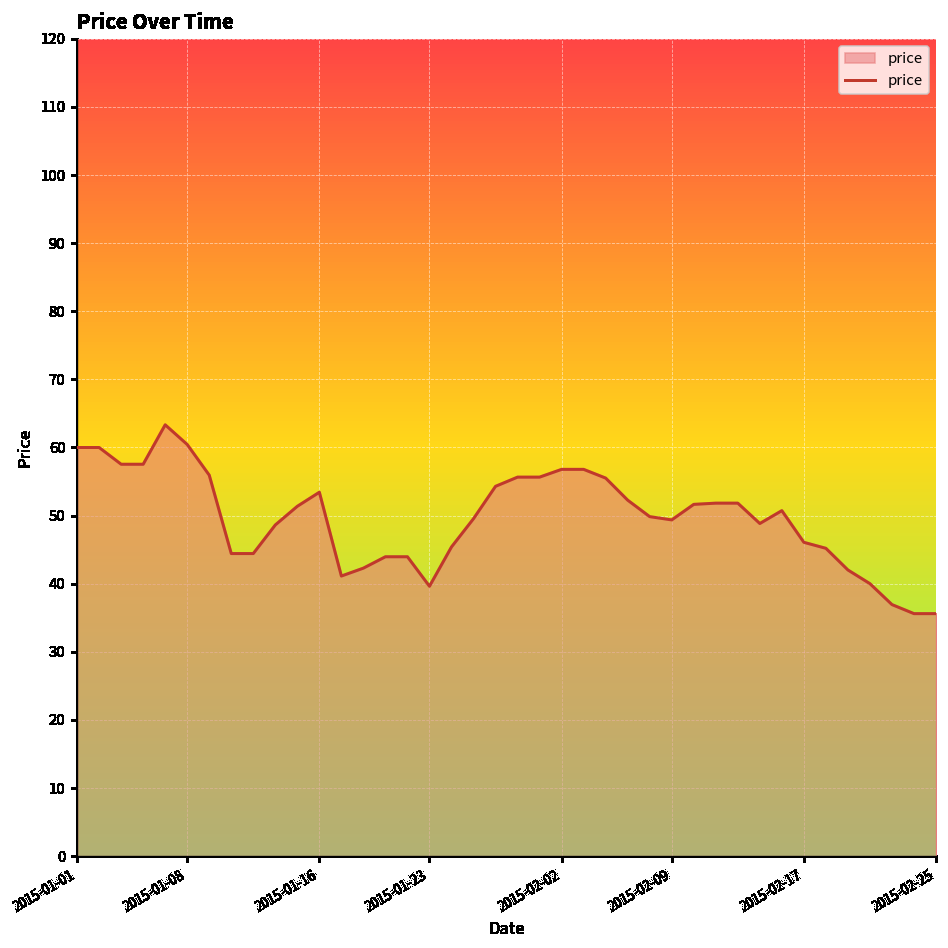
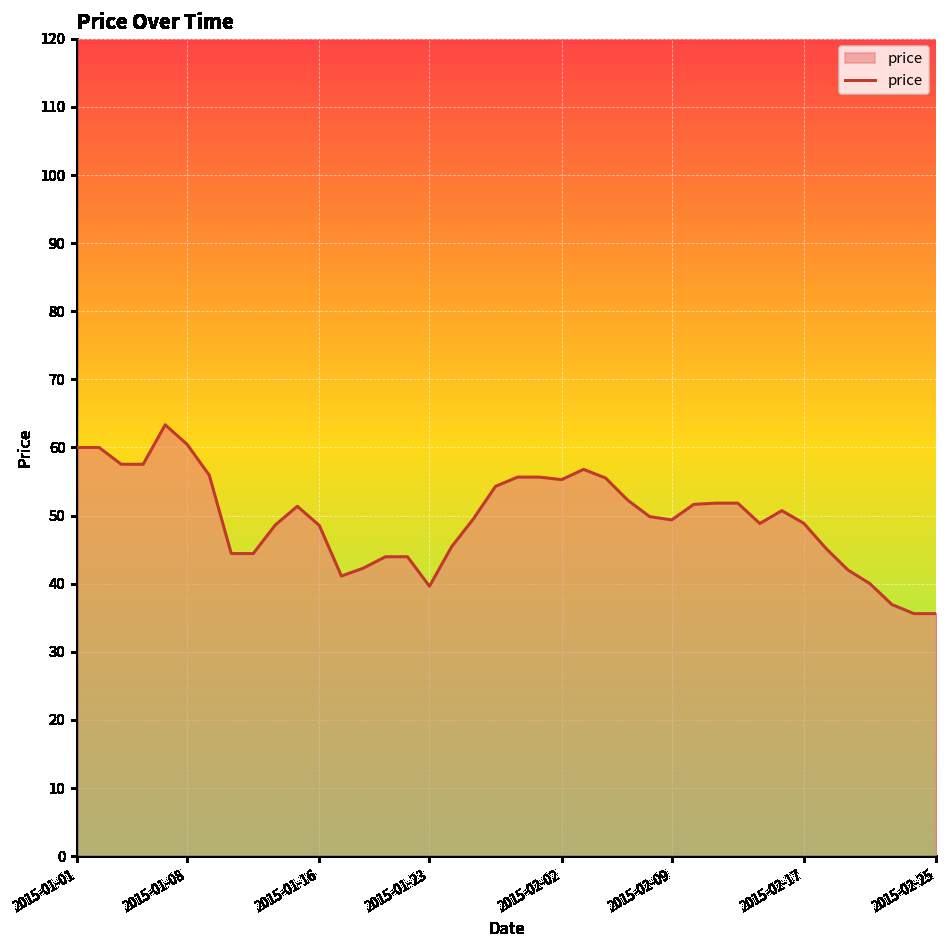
  {
    "2015-01-01": 60,
    "2015-01-08": 60,
-   "2015-01-16": 53,
+   "2015-01-16": 49,
    "2015-01-23": 40,
-   "2015-02-02": 57,
+   "2015-02-02": 55,
    "2015-02-09": 49,
-   "2015-02-17": 46,
+   "2015-02-17": 49,
    "2015-02-25": 36
  }
